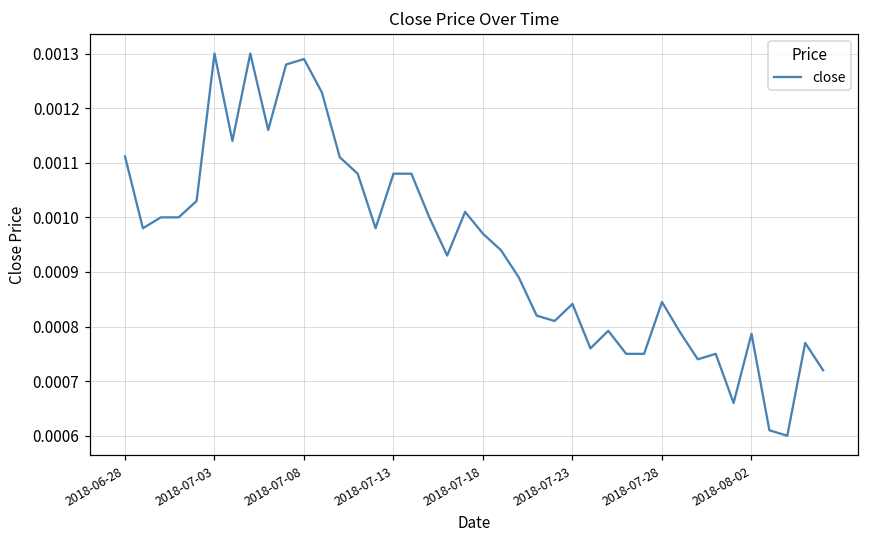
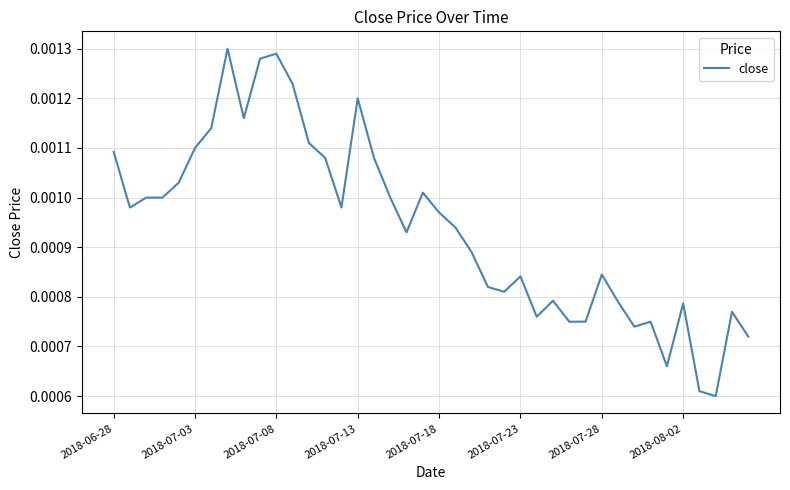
  {
-   "2018-06-28": 0.00111,
-   "2018-07-03": 0.0013,
+   "2018-06-28": 0.00109,
+   "2018-07-03": 0.0011,
    "2018-07-08": 0.00129,
-   "2018-07-13": 0.00108,
+   "2018-07-13": 0.00120,
    "2018-07-18": 0.00097,
    "2018-07-23": 0.00084,
    "2018-07-28": 0.00084,
    "2018-08-02": 0.00079
  }
